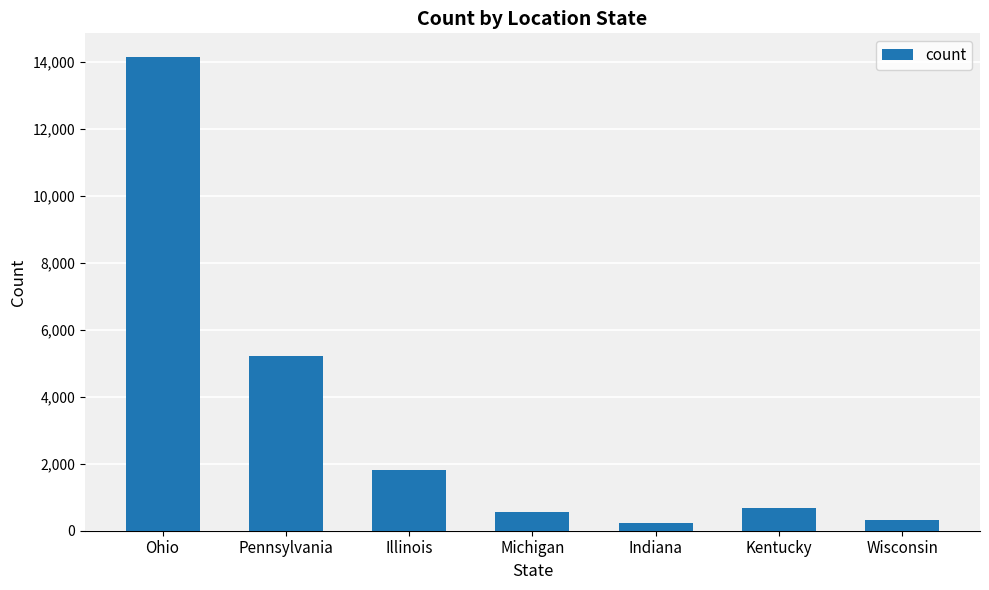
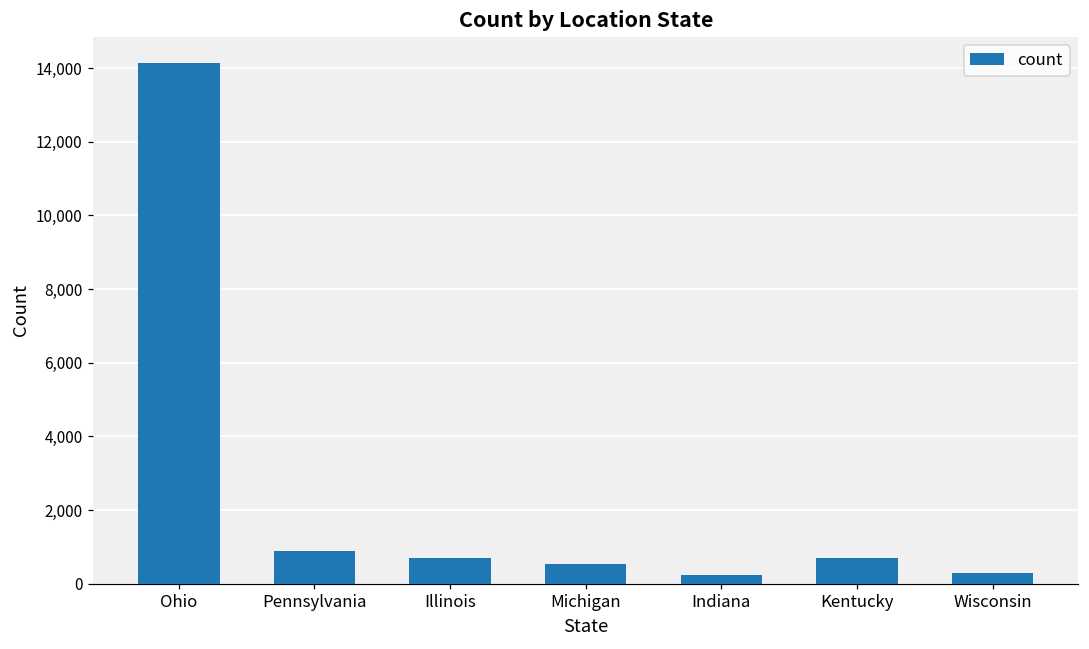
  {
    "Ohio": "14,100",
-   "Pennsylvania": "5,200",
-   "Illinois": "1,800",
+   "Pennsylvania": "900",
+   "Illinois": "700",
    "Michigan": "600",
    "Indiana": "200",
    "Kentucky": "700",
    "Wisconsin": "300"
  }
